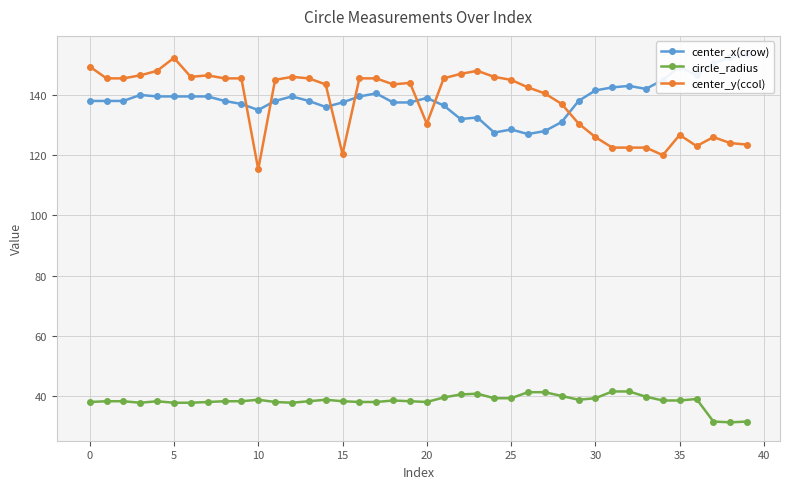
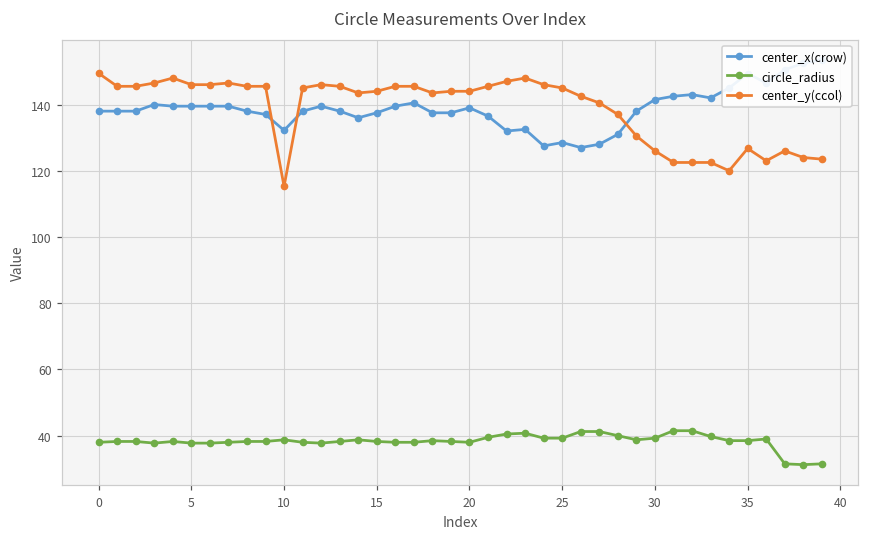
  {
    "center_x(crow)": {
      "0": 138,
      "5": 139,
-     "10": 135,
+     "10": 132,
      "15": 137,
      "20": 139,
      "25": 129,
      "30": 141
    },
    "circle_radius": {
      "0": 38,
      "5": 38,
      "10": 39,
      "15": 38,
      "20": 38,
      "25": 39,
      "30": 39,
      "35": 39
    },
    "center_y(ccol)": {
      "0": 149,
-     "5": 152,
+     "5": 146,
      "10": 115,
-     "15": 120,
-     "20": 130,
+     "15": 144,
+     "20": 144,
      "25": 145,
      "30": 126,
      "35": 127
    }
  }
